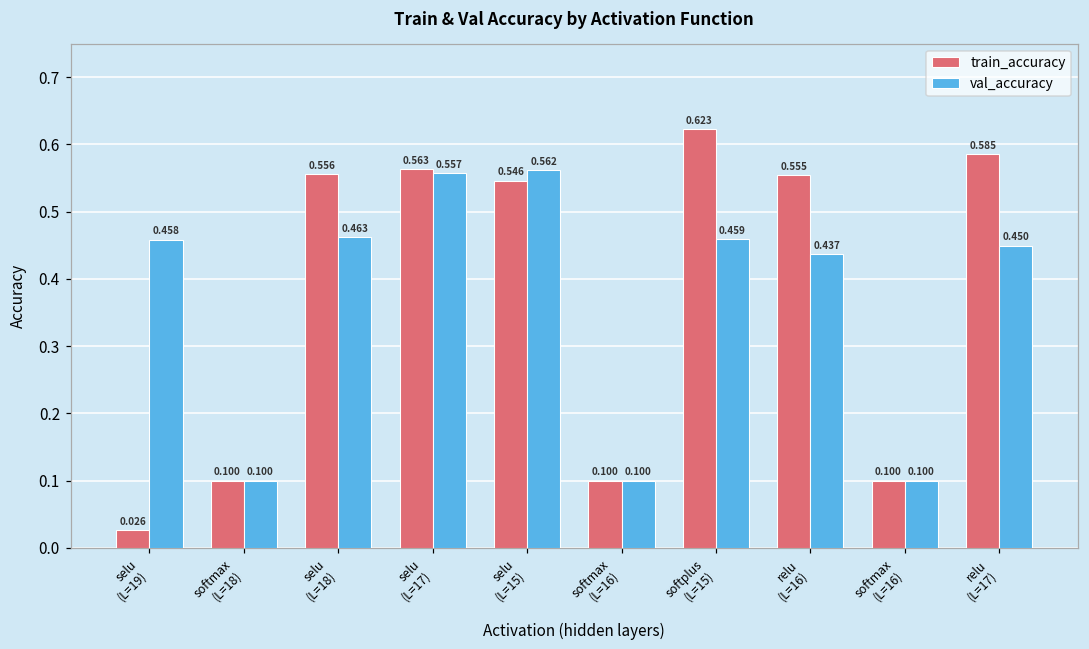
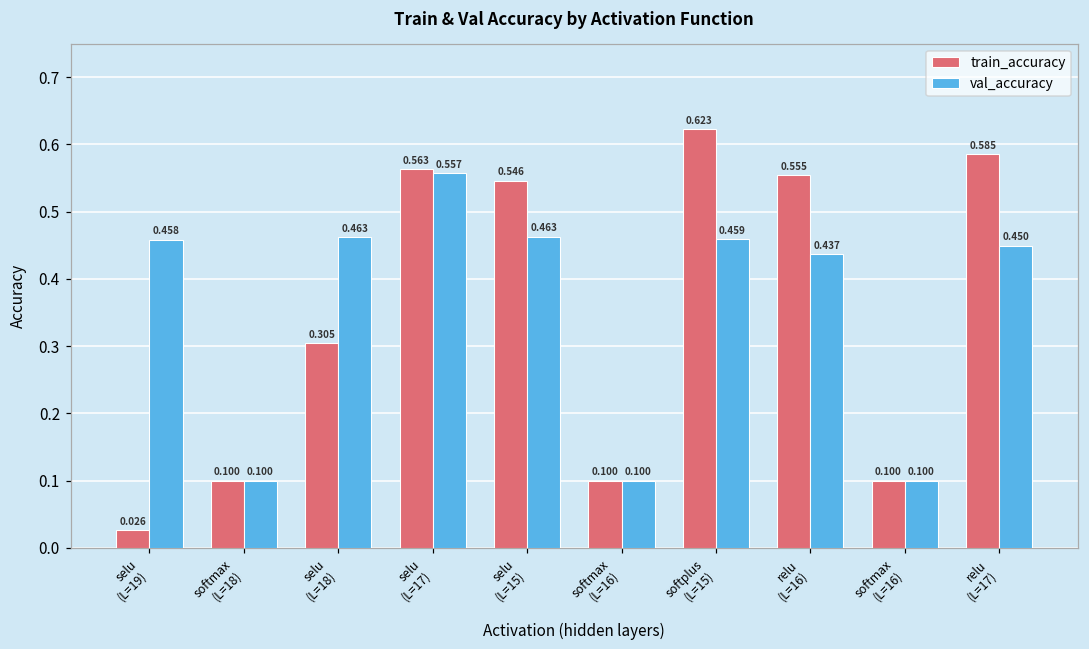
  {
    "train_accuracy": {
      "selu (L=19)": 0.026,
      "softmax (L=18)": 0.100,
-     "selu (L=18)": 0.556,
+     "selu (L=18)": 0.305,
      "selu (L=17)": 0.563,
      "selu (L=15)": 0.546,
      "softplus (L=15)": 0.623,
      "relu (L=16)": 0.555,
      "relu (L=17)": 0.585
    },
    "val_accuracy": {
      "selu (L=19)": 0.458,
      "softmax (L=18)": 0.100,
      "selu (L=18)": 0.463,
      "selu (L=17)": 0.557,
-     "selu (L=15)": 0.562,
+     "selu (L=15)": 0.463,
      "softplus (L=15)": 0.459,
      "relu (L=16)": 0.437,
      "relu (L=17)": 0.450
    }
  }
